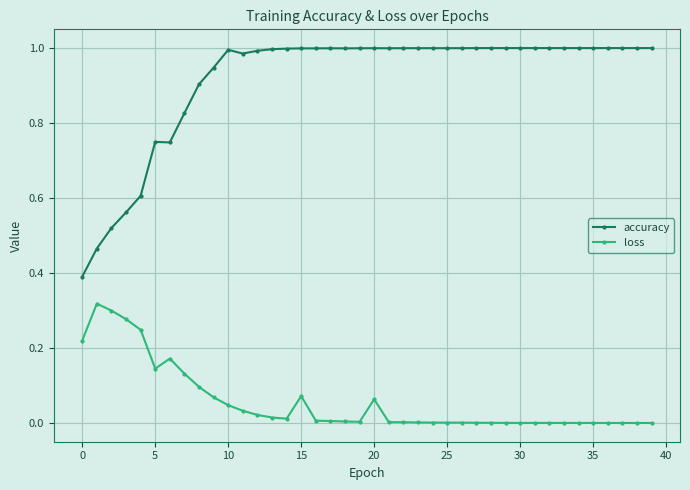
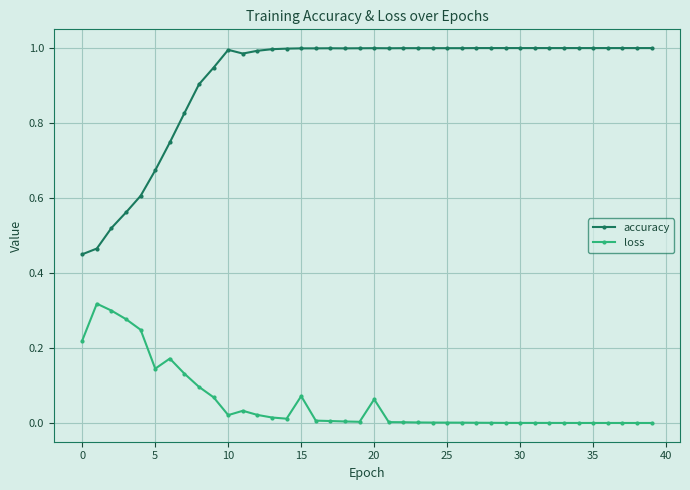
  {
    "accuracy": {
-     "0": 0.39,
-     "5": 0.75,
+     "0": 0.45,
+     "5": 0.67,
      "10": 1.00,
      "15": 1.00,
      "20": 1.00,
      "25": 1.00,
      "30": 1.00,
      "35": 1.00
    },
    "loss": {
      "0": 0.22,
      "5": 0.14,
-     "10": 0.05,
+     "10": 0.02,
      "15": 0.07,
      "20": 0.06,
      "25": 0.00,
      "30": 0.00,
      "35": 0.00
    }
  }
